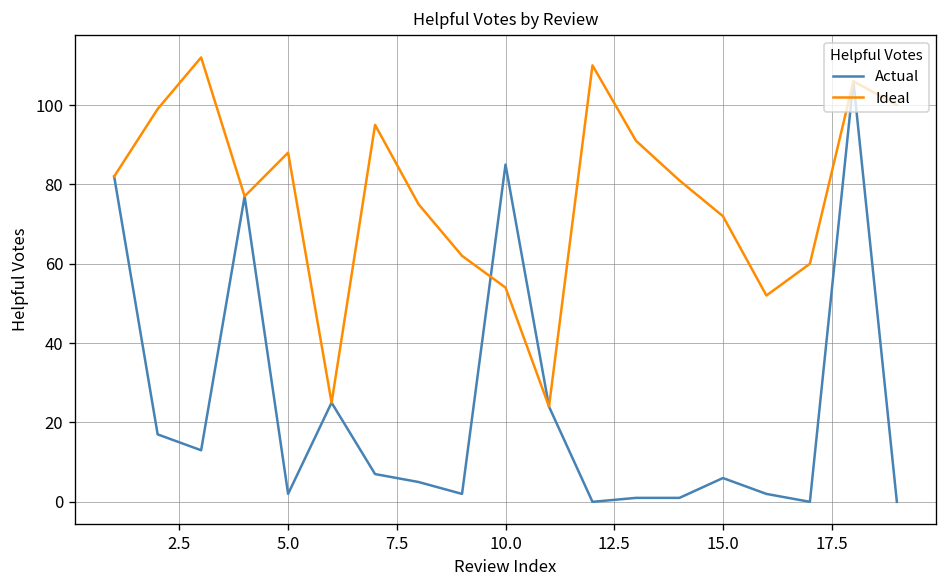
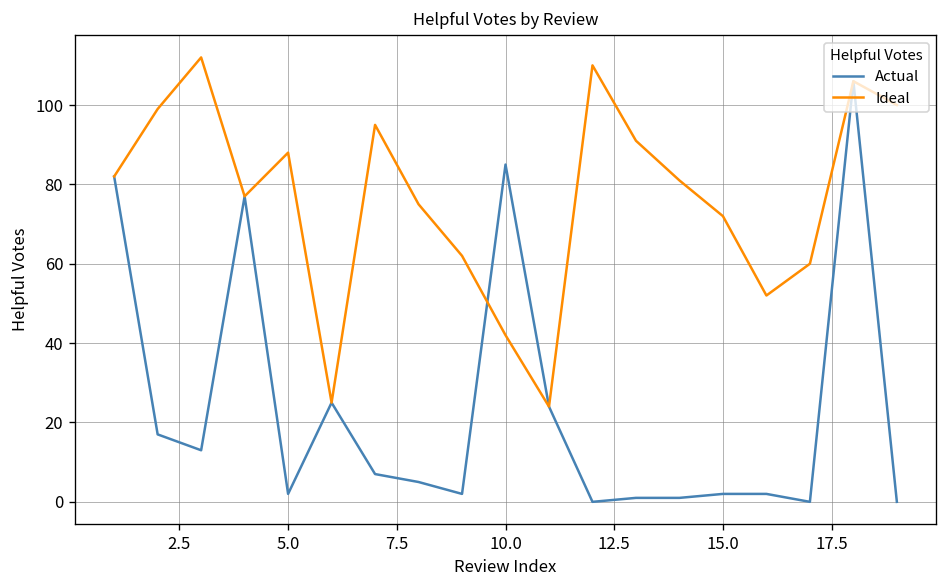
  {
    "Actual": {
      "5.0": 2,
      "10.0": 85,
-     "15.0": 6
+     "15.0": 2
    },
    "Ideal": {
      "5.0": 88,
-     "10.0": 54,
+     "10.0": 42,
      "15.0": 72
    }
  }
